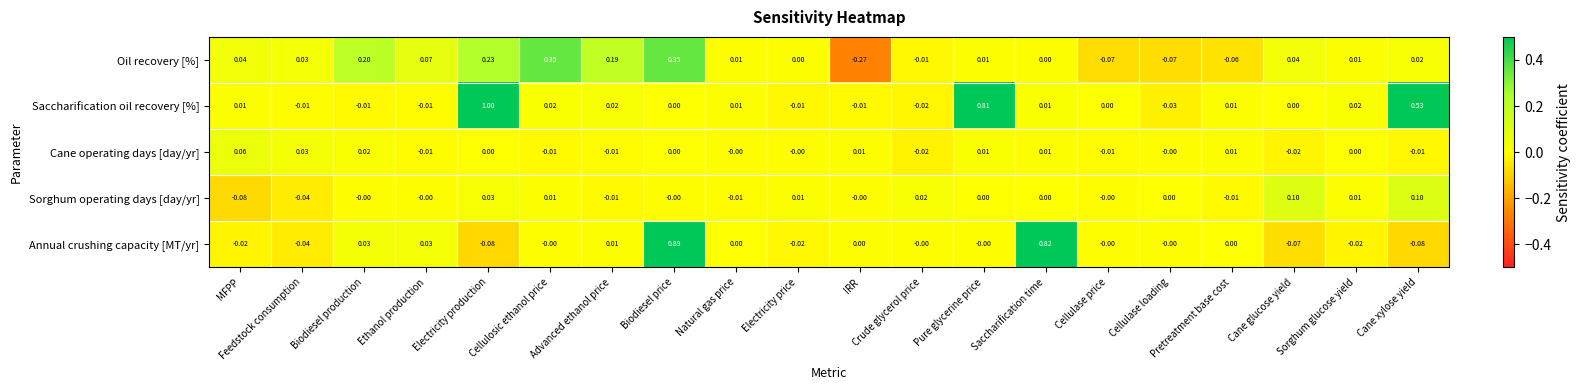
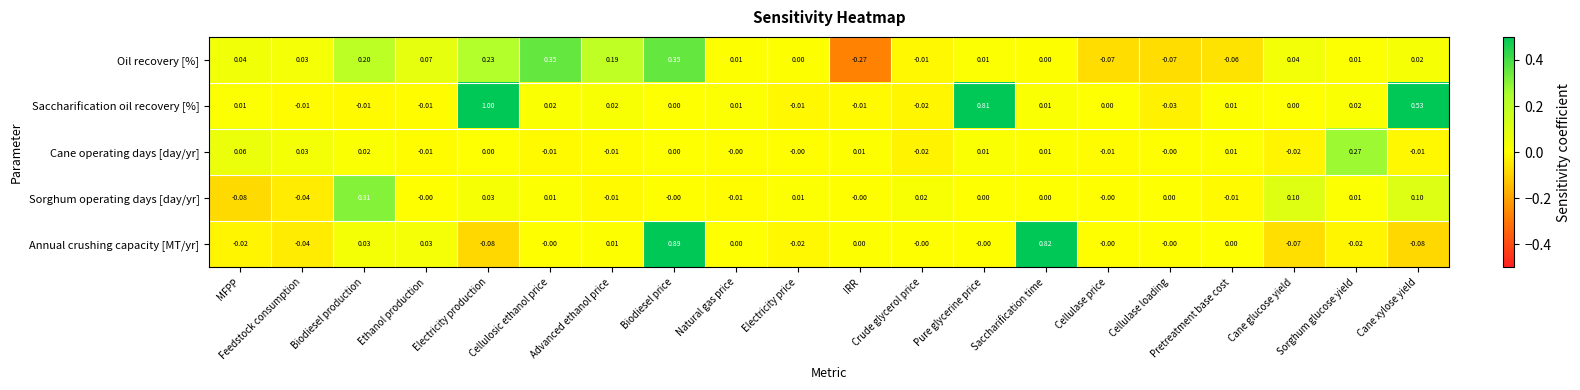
  {
    "Oil recovery [%]": {
      "MFPP": 0.04,
      "Feedstock consumption": 0.03,
      "Biodiesel production": 0.20,
      "Ethanol production": 0.07,
      "Electricity production": 0.23,
      "Cellulosic ethanol price": 0.35,
      "Advanced ethanol price": 0.19,
      "Biodiesel price": 0.35,
      "Natural gas price": 0.01,
      "Electricity price": 0.00,
      "IRR": -0.27,
      "Crude glycerol price": -0.01,
      "Pure glycerine price": 0.01,
      "Saccharification time": 0.00,
      "Cellulase price": -0.07,
      "Cellulase loading": -0.07,
      "Pretreatment base cost": -0.06,
      "Cane glucose yield": 0.04,
      "Sorghum glucose yield": 0.01,
      "Cane xylose yield": 0.02
    },
    "Saccharification oil recovery [%]": {
      "MFPP": 0.01,
      "Feedstock consumption": -0.01,
      "Biodiesel production": -0.01,
      "Ethanol production": -0.01,
      "Electricity production": 1.00,
      "Cellulosic ethanol price": 0.02,
      "Advanced ethanol price": 0.02,
      "Biodiesel price": 0.00,
      "Natural gas price": 0.01,
      "Electricity price": -0.01,
      "IRR": -0.01,
      "Crude glycerol price": -0.02,
      "Pure glycerine price": 0.81,
      "Saccharification time": 0.01,
      "Cellulase price": 0.00,
      "Cellulase loading": -0.03,
      "Pretreatment base cost": 0.01,
      "Cane glucose yield": 0.00,
      "Sorghum glucose yield": 0.02,
      "Cane xylose yield": 0.53
    },
    "Cane operating days [day/yr]": {
      "MFPP": 0.06,
      "Feedstock consumption": 0.03,
      "Biodiesel production": 0.02,
      "Ethanol production": -0.01,
      "Electricity production": 0.00,
      "Cellulosic ethanol price": -0.01,
      "Advanced ethanol price": -0.01,
      "Biodiesel price": 0.00,
      "Natural gas price": -0.00,
      "Electricity price": -0.00,
      "IRR": 0.01,
      "Crude glycerol price": -0.02,
      "Pure glycerine price": 0.01,
      "Saccharification time": 0.01,
      "Cellulase price": -0.01,
      "Cellulase loading": -0.00,
      "Pretreatment base cost": 0.01,
      "Cane glucose yield": -0.02,
-     "Sorghum glucose yield": 0.00,
+     "Sorghum glucose yield": 0.27,
      "Cane xylose yield": -0.01
    },
    "Sorghum operating days [day/yr]": {
      "MFPP": -0.08,
      "Feedstock consumption": -0.04,
-     "Biodiesel production": -0.00,
+     "Biodiesel production": 0.31,
      "Ethanol production": -0.00,
      "Electricity production": 0.03,
      "Cellulosic ethanol price": 0.01,
      "Advanced ethanol price": -0.01,
      "Biodiesel price": -0.00,
      "Natural gas price": -0.01,
      "Electricity price": 0.01,
      "IRR": -0.00,
      "Crude glycerol price": 0.02,
      "Pure glycerine price": 0.00,
      "Saccharification time": 0.00,
      "Cellulase price": -0.00,
      "Cellulase loading": 0.00,
      "Pretreatment base cost": -0.01,
      "Cane glucose yield": 0.10,
      "Sorghum glucose yield": 0.01,
      "Cane xylose yield": 0.10
    },
    "Annual crushing capacity [MT/yr]": {
      "MFPP": -0.02,
      "Feedstock consumption": -0.04,
      "Biodiesel production": 0.03,
      "Ethanol production": 0.03,
      "Electricity production": -0.08,
      "Cellulosic ethanol price": -0.00,
      "Advanced ethanol price": 0.01,
      "Biodiesel price": 0.89,
      "Natural gas price": 0.00,
      "Electricity price": -0.02,
      "IRR": 0.00,
      "Crude glycerol price": -0.00,
      "Pure glycerine price": -0.00,
      "Saccharification time": 0.82,
      "Cellulase price": -0.00,
      "Cellulase loading": -0.00,
      "Pretreatment base cost": 0.00,
      "Cane glucose yield": -0.07,
      "Sorghum glucose yield": -0.02,
      "Cane xylose yield": -0.08
    }
  }
